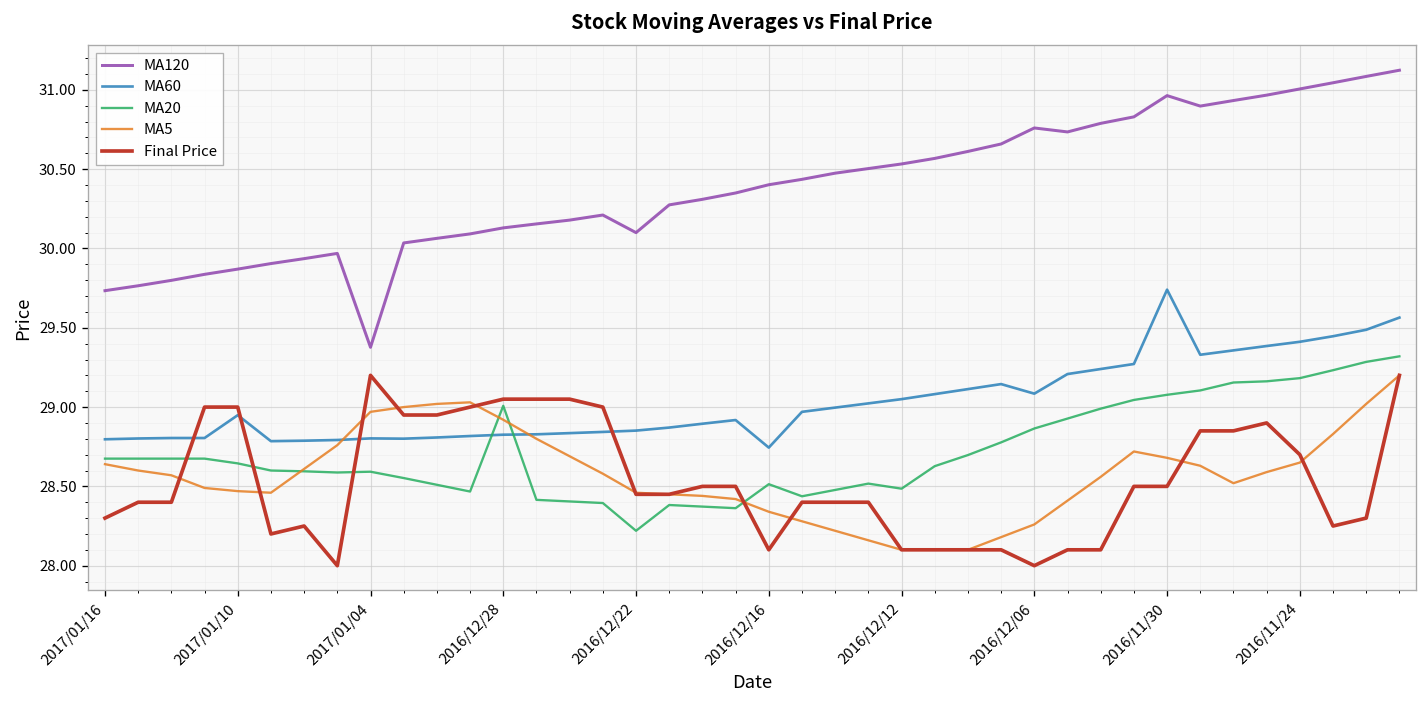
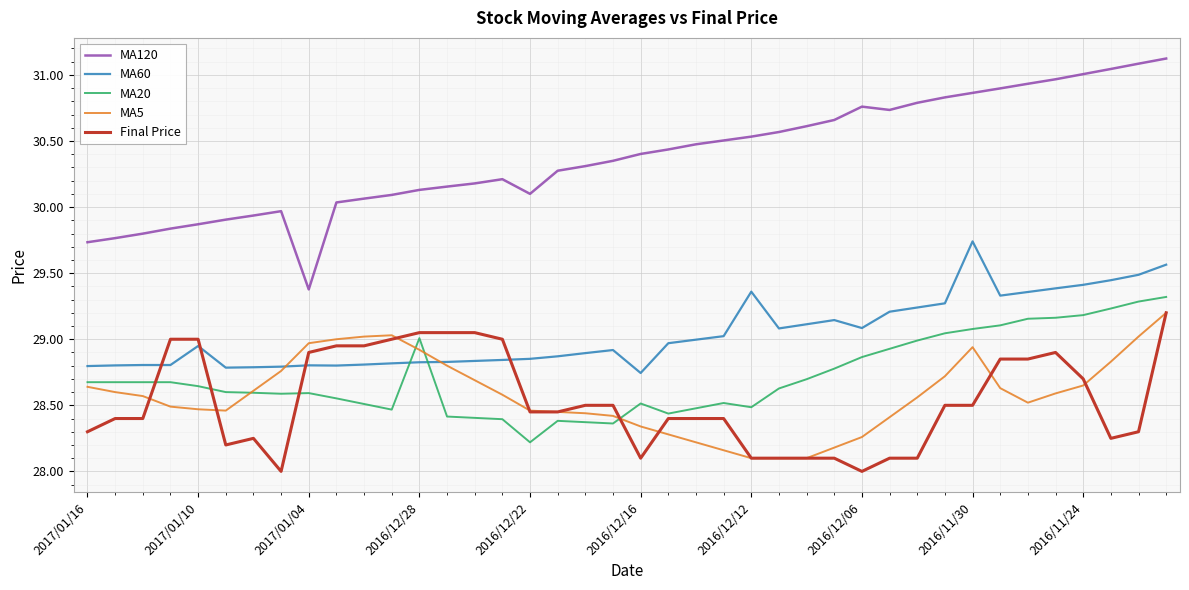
  {
    "MA120": {
      "2017/01/16": 29.73,
      "2017/01/10": 29.87,
      "2017/01/04": 29.38,
      "2016/12/28": 30.13,
      "2016/12/22": 30.10,
      "2016/12/16": 30.40,
      "2016/12/12": 30.53,
      "2016/12/06": 30.76,
-     "2016/11/30": 30.96,
+     "2016/11/30": 30.86,
      "2016/11/24": 31.01
    },
    "MA60": {
      "2017/01/16": 28.80,
      "2017/01/10": 28.95,
      "2017/01/04": 28.80,
      "2016/12/28": 28.83,
      "2016/12/22": 28.85,
      "2016/12/16": 28.74,
-     "2016/12/12": 29.05,
+     "2016/12/12": 29.36,
      "2016/12/06": 29.08,
      "2016/11/30": 29.74,
      "2016/11/24": 29.41
    },
    "MA20": {
      "2017/01/16": 28.68,
      "2017/01/10": 28.65,
      "2017/01/04": 28.59,
      "2016/12/28": 29.01,
      "2016/12/22": 28.22,
      "2016/12/16": 28.51,
      "2016/12/12": 28.49,
      "2016/12/06": 28.87,
      "2016/11/30": 29.08,
      "2016/11/24": 29.18
    },
    "MA5": {
      "2017/01/16": 28.64,
      "2017/01/10": 28.47,
      "2017/01/04": 28.97,
      "2016/12/28": 28.92,
      "2016/12/16": 28.34,
      "2016/12/06": 28.26,
-     "2016/11/30": 28.68,
+     "2016/11/30": 28.94,
      "2016/11/24": 28.65
    },
    "Final Price": {
      "2017/01/16": 28.3,
      "2017/01/10": 29.0,
-     "2017/01/04": 29.2,
+     "2017/01/04": 28.9,
      "2016/12/28": 29.05,
      "2016/12/16": 28.1,
      "2016/12/06": 28.0,
      "2016/11/30": 28.5,
      "2016/11/24": 28.7
    }
  }
